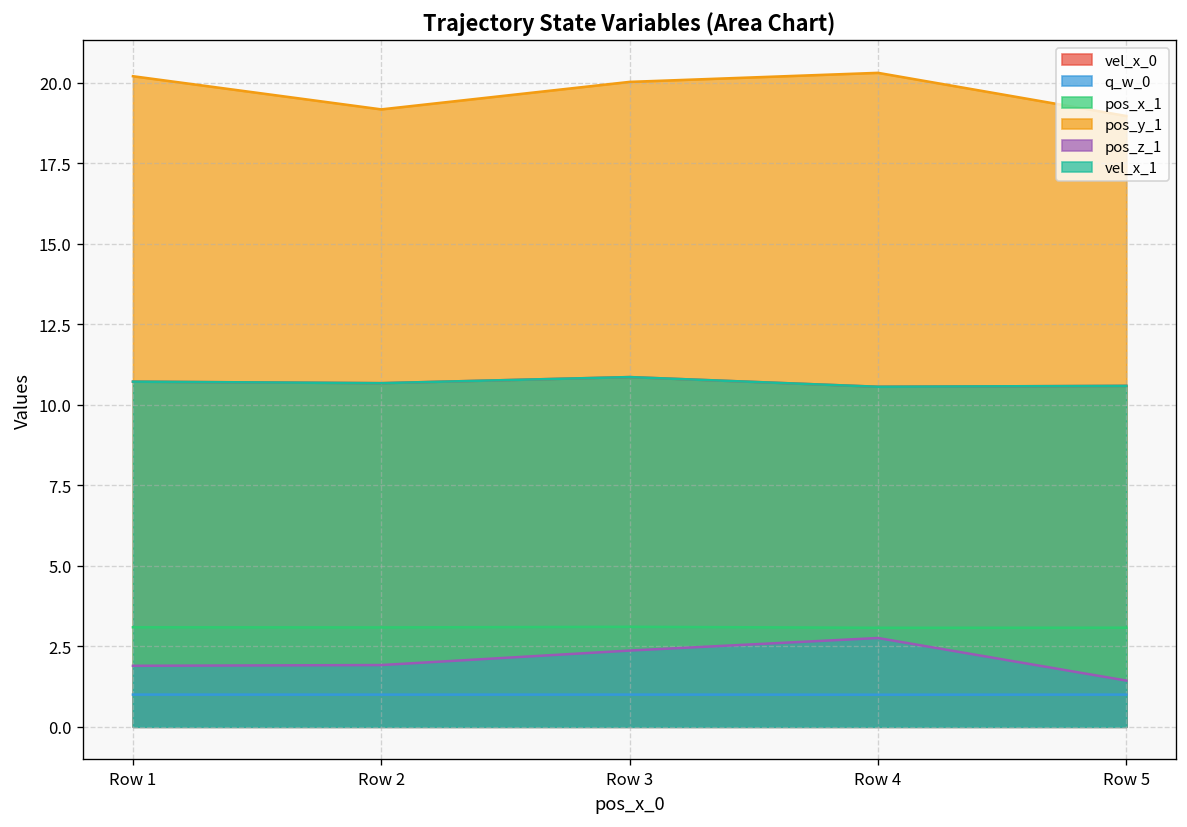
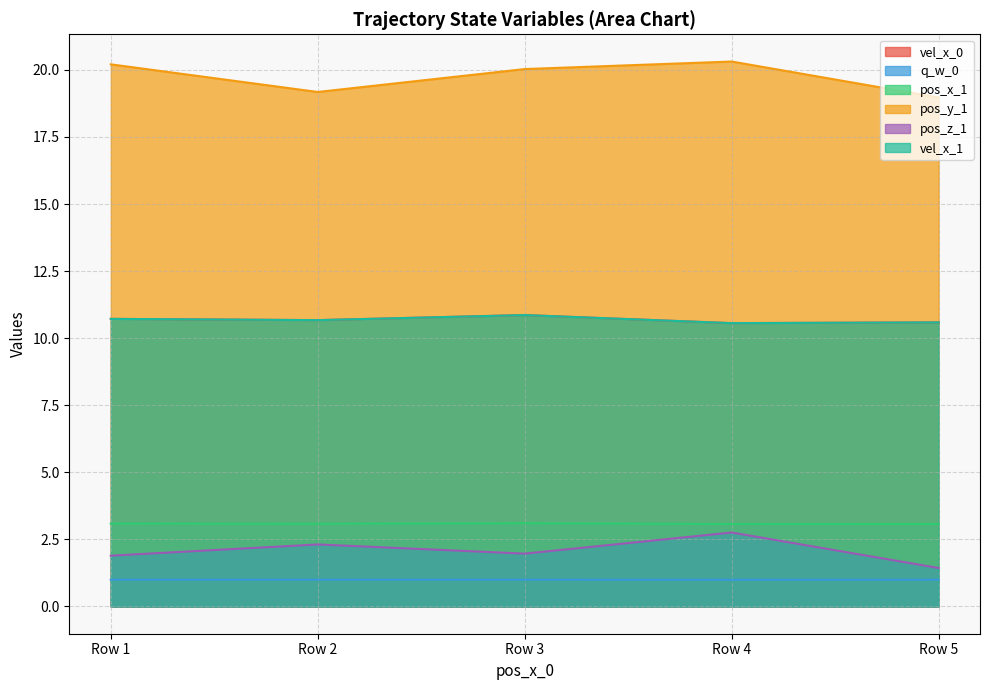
  {
    "q_w_0": {
      "Row 1": 1.0,
      "Row 2": 1.0,
      "Row 3": 1.0,
      "Row 4": 1.0,
      "Row 5": 1.0
    },
    "pos_y_1": {
      "Row 1": 20.2,
      "Row 2": 19.2,
      "Row 3": 20.0,
      "Row 4": 20.3
    },
    "pos_z_1": {
      "Row 1": 1.9,
-     "Row 2": 1.9,
-     "Row 3": 2.4,
+     "Row 2": 2.3,
+     "Row 3": 2.0,
      "Row 4": 2.8,
      "Row 5": 1.4
    }
  }
